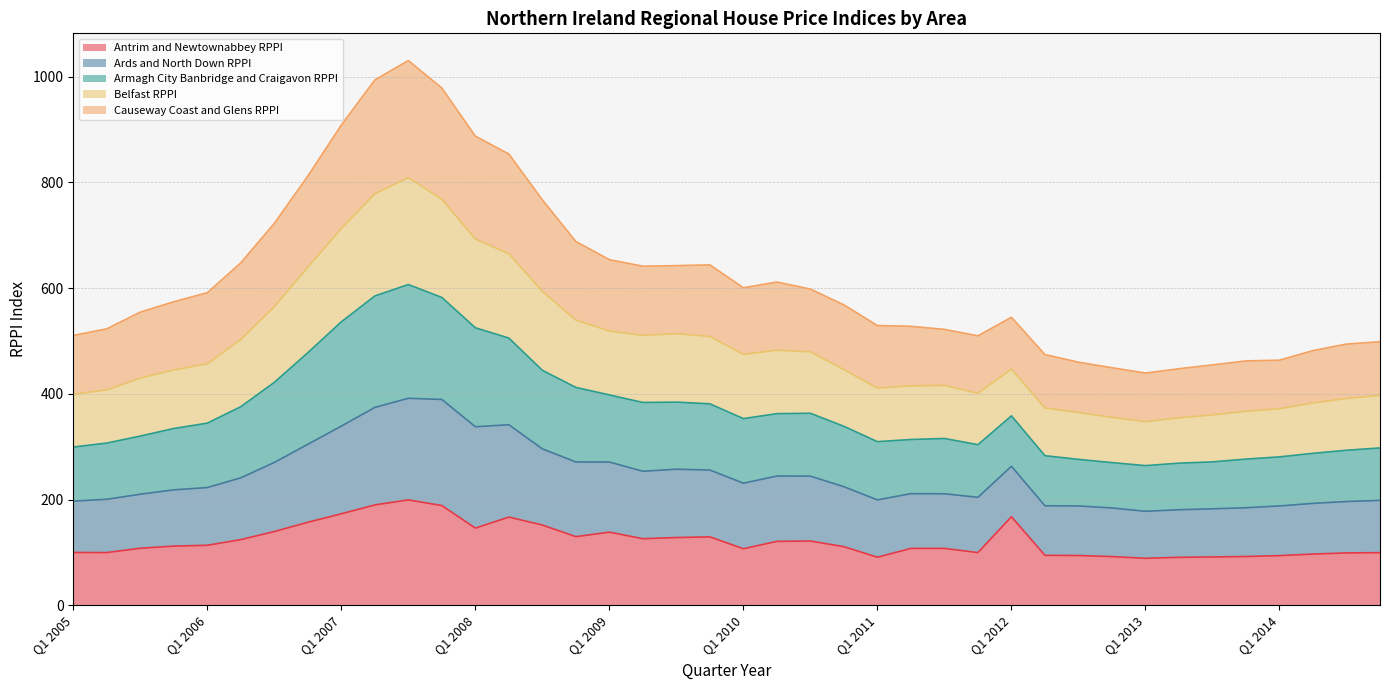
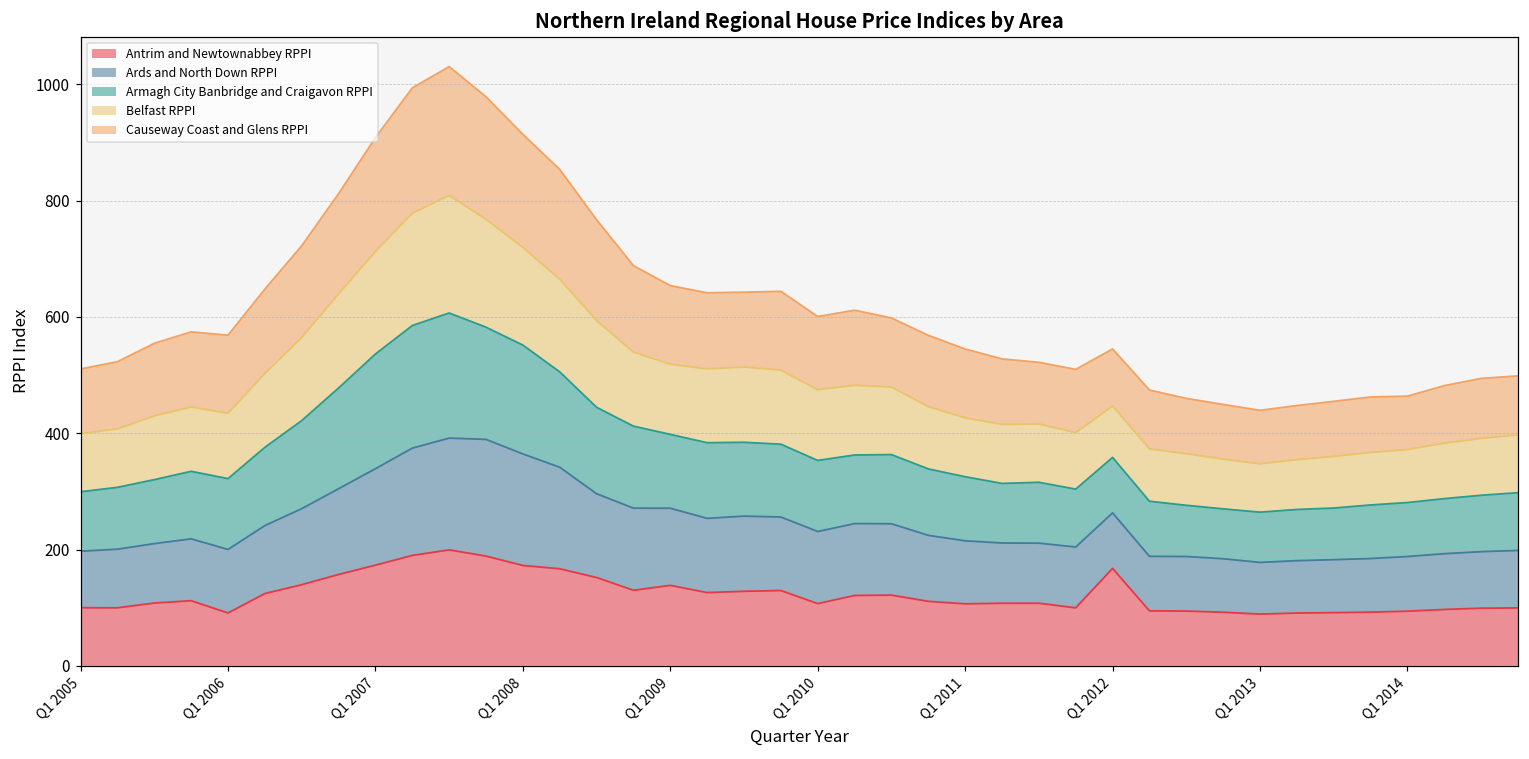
  {
    "Antrim and Newtownabbey RPPI": {
      "Q1 2005": 100,
-     "Q1 2006": 110,
+     "Q1 2006": 90,
      "Q1 2007": 170,
-     "Q1 2008": 150,
+     "Q1 2008": 170,
      "Q1 2009": 140,
      "Q1 2010": 110,
-     "Q1 2011": 90,
+     "Q1 2011": 110,
      "Q1 2012": 170,
      "Q1 2013": 90,
      "Q1 2014": 90
    }
  }
